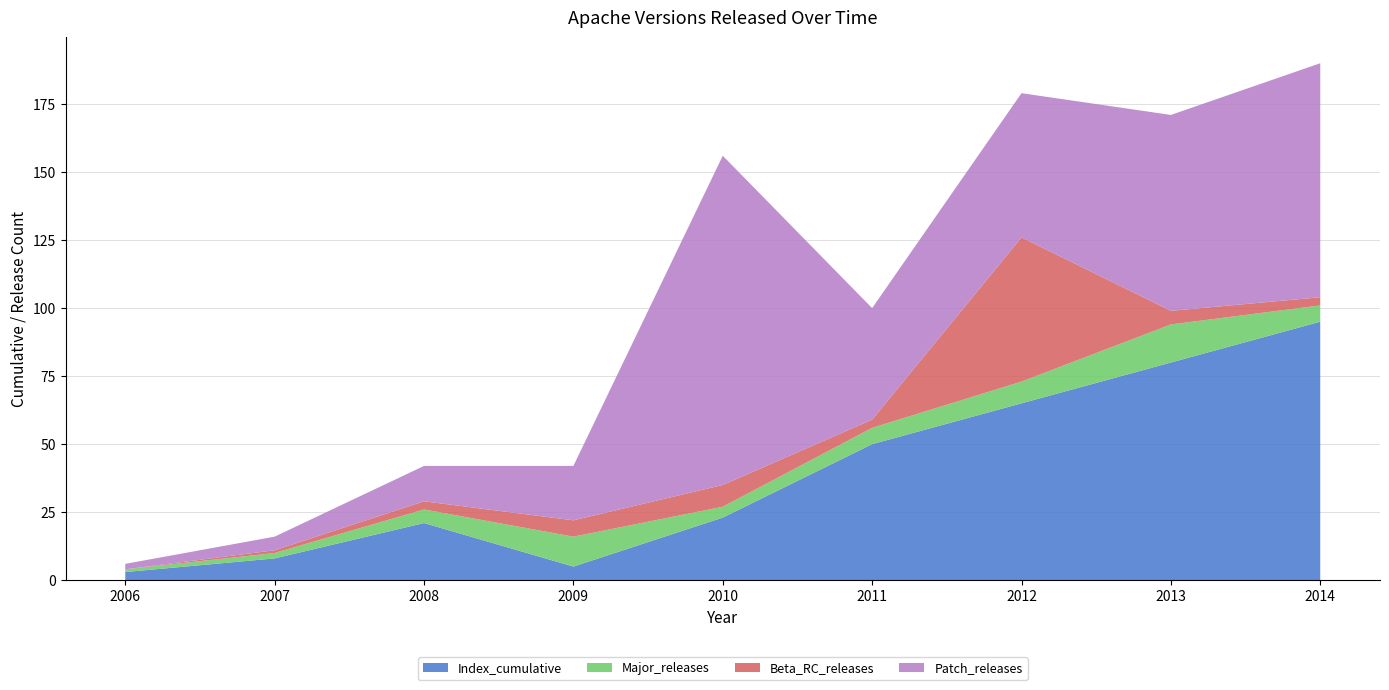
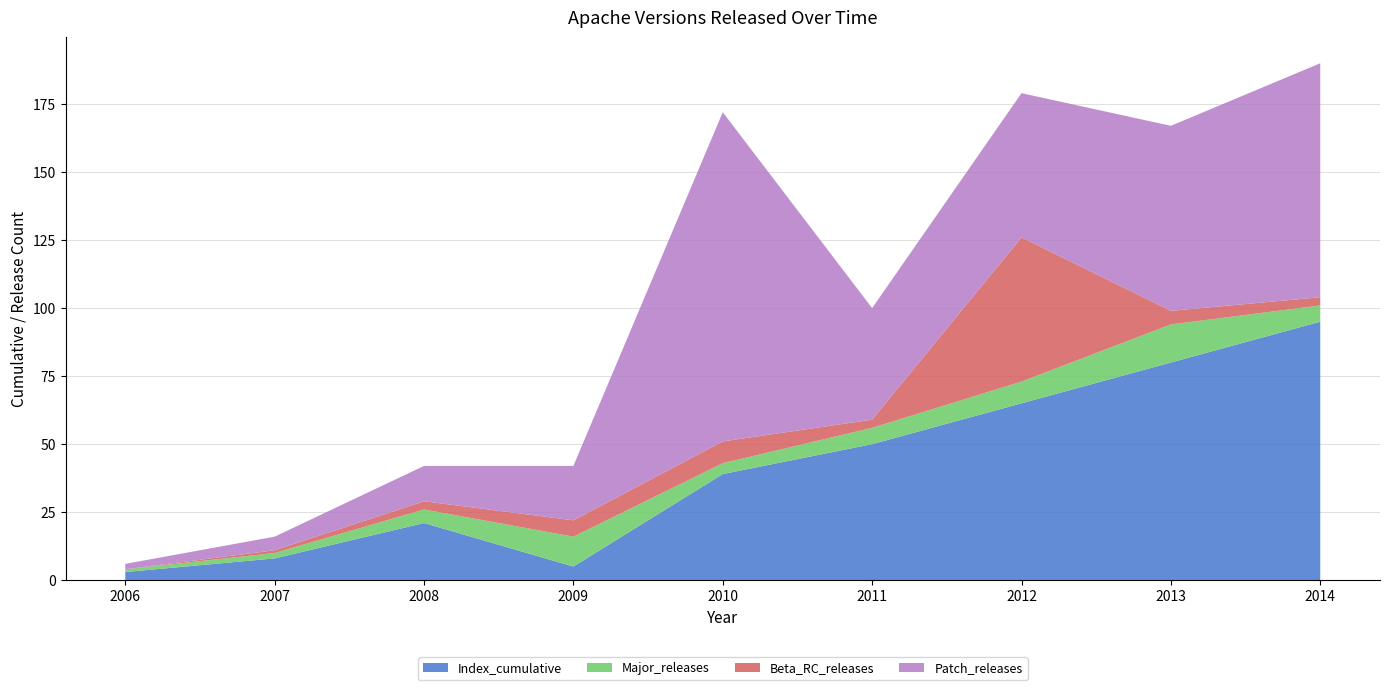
  {
    "Index_cumulative": {
      "2006": 3,
      "2007": 8,
      "2008": 21,
      "2009": 5,
-     "2010": 23,
+     "2010": 39,
      "2011": 50,
      "2012": 65,
      "2013": 80,
      "2014": 95
    },
    "Major_releases": {
      "2007": 2,
      "2008": 5,
      "2009": 11,
      "2010": 4,
      "2011": 6,
      "2012": 8,
      "2013": 14,
      "2014": 6
    },
    "Beta_RC_releases": {
      "2007": 1,
      "2008": 3,
      "2009": 6,
      "2010": 8,
      "2011": 3,
      "2012": 53,
      "2013": 5,
      "2014": 3
    },
    "Patch_releases": {
      "2006": 2,
      "2007": 5,
      "2008": 13,
      "2009": 20,
      "2010": 121,
      "2011": 41,
      "2012": 53,
-     "2013": 72,
+     "2013": 68,
      "2014": 86
    }
  }
